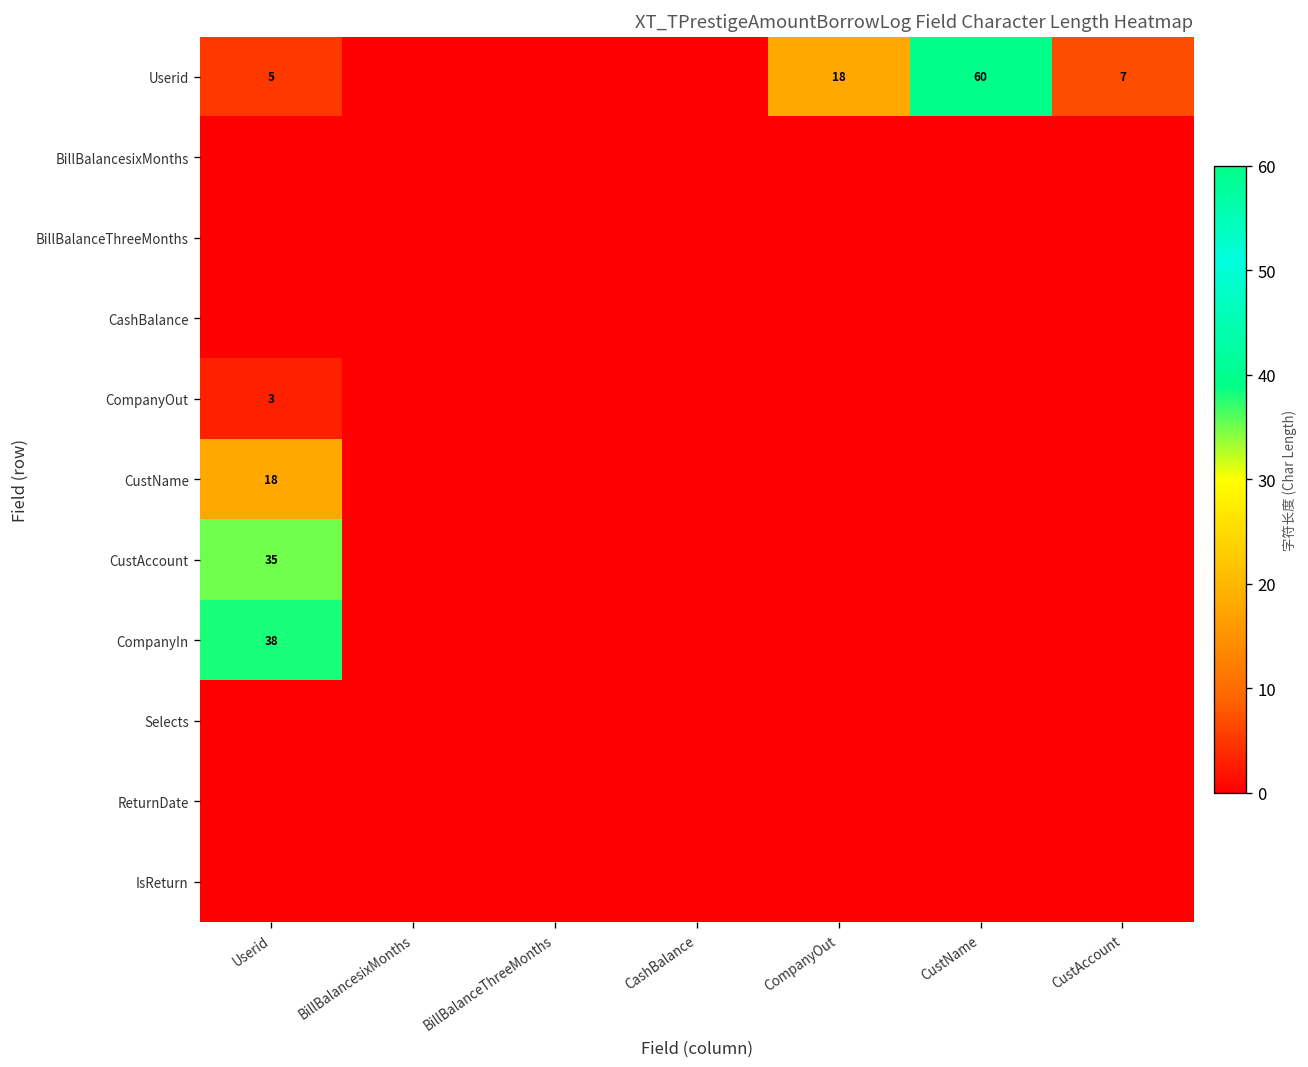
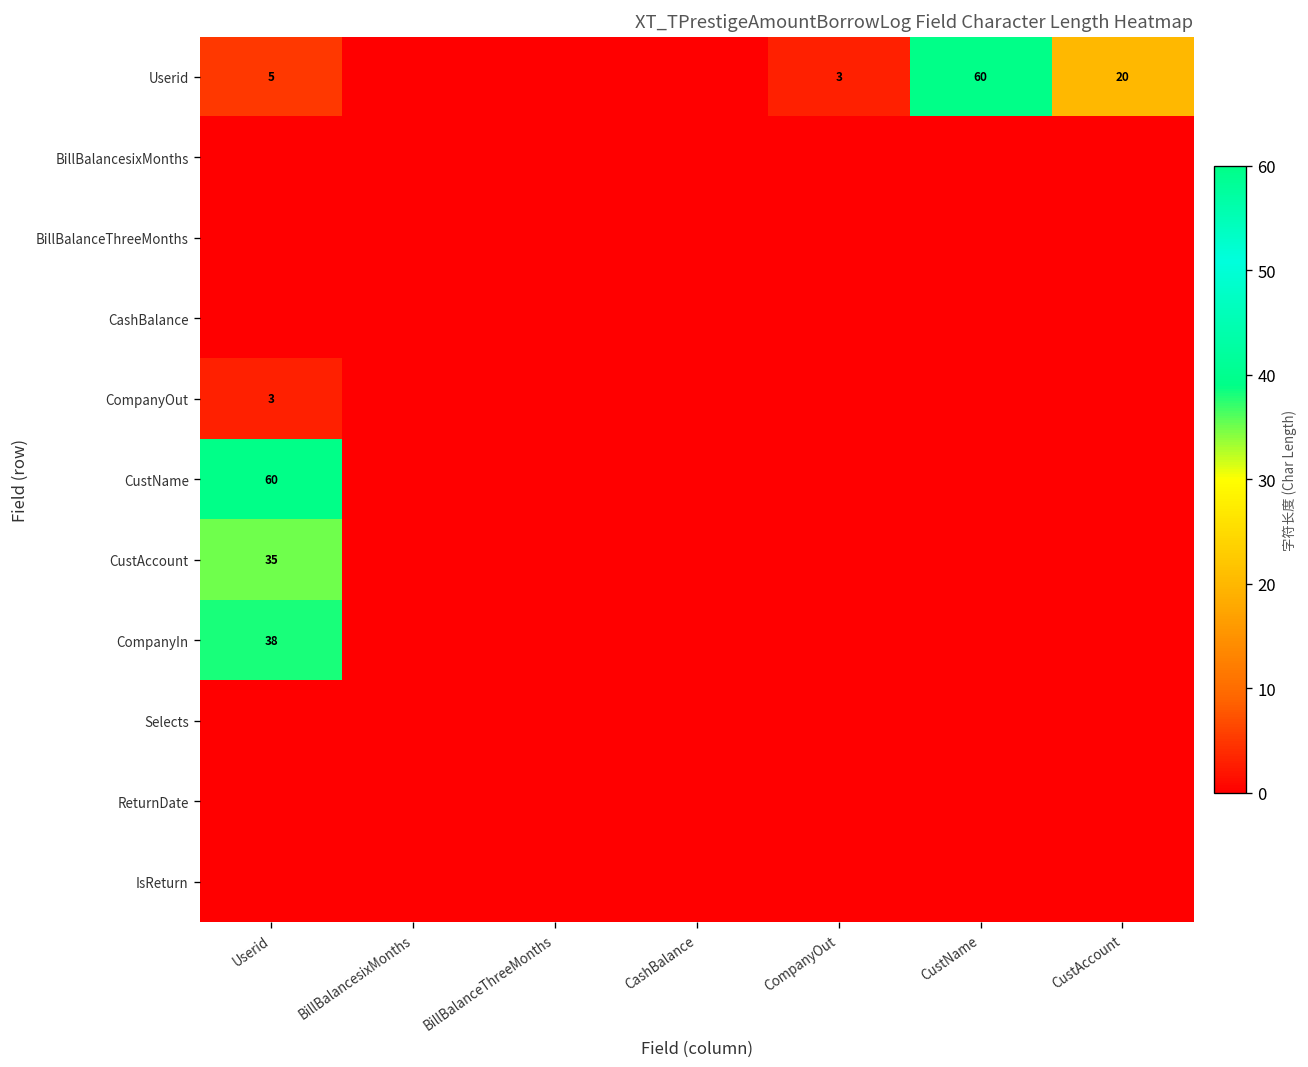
  {
    "Userid": {
      "Userid": 5,
-     "CompanyOut": 18,
+     "CompanyOut": 3,
      "CustName": 60,
-     "CustAccount": 7
+     "CustAccount": 20
    },
    "CompanyOut": {
      "Userid": 3
    },
    "CustName": {
-     "Userid": 18
+     "Userid": 60
    },
    "CustAccount": {
      "Userid": 35
    },
    "CompanyIn": {
      "Userid": 38
    }
  }
